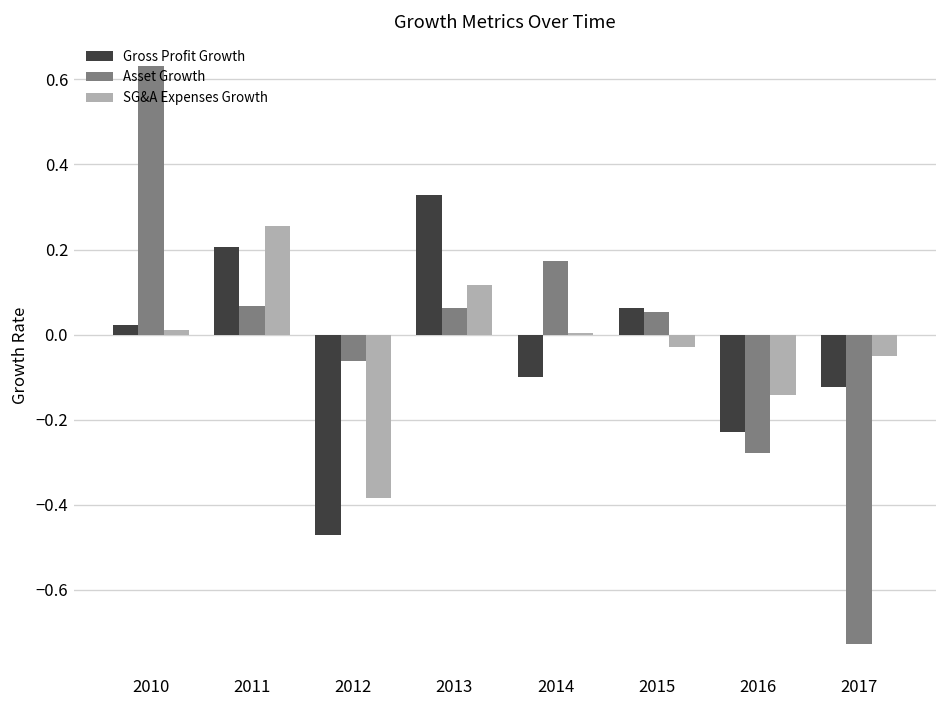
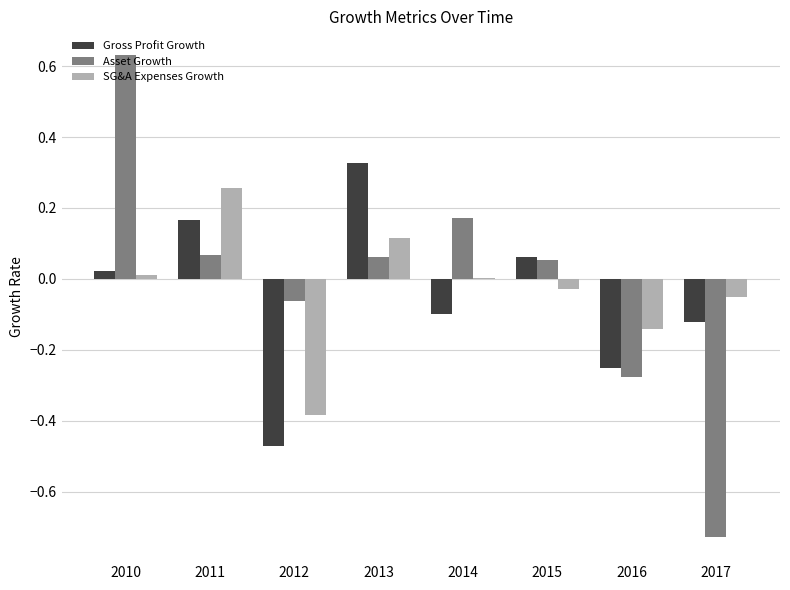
  {
    "Gross Profit Growth": {
      "2010": 0.02,
-     "2011": 0.21,
+     "2011": 0.17,
      "2012": -0.47,
      "2013": 0.33,
      "2014": -0.10,
      "2015": 0.06,
-     "2016": -0.23,
+     "2016": -0.25,
      "2017": -0.12
    },
    "Asset Growth": {
      "2010": 0.63,
      "2011": 0.07,
      "2012": -0.06,
      "2013": 0.06,
      "2014": 0.17,
      "2015": 0.05,
      "2016": -0.28,
      "2017": -0.73
    },
    "SG&A Expenses Growth": {
      "2010": 0.01,
      "2011": 0.25,
      "2012": -0.38,
      "2013": 0.12,
      "2015": -0.03,
      "2016": -0.14,
      "2017": -0.05
    }
  }
